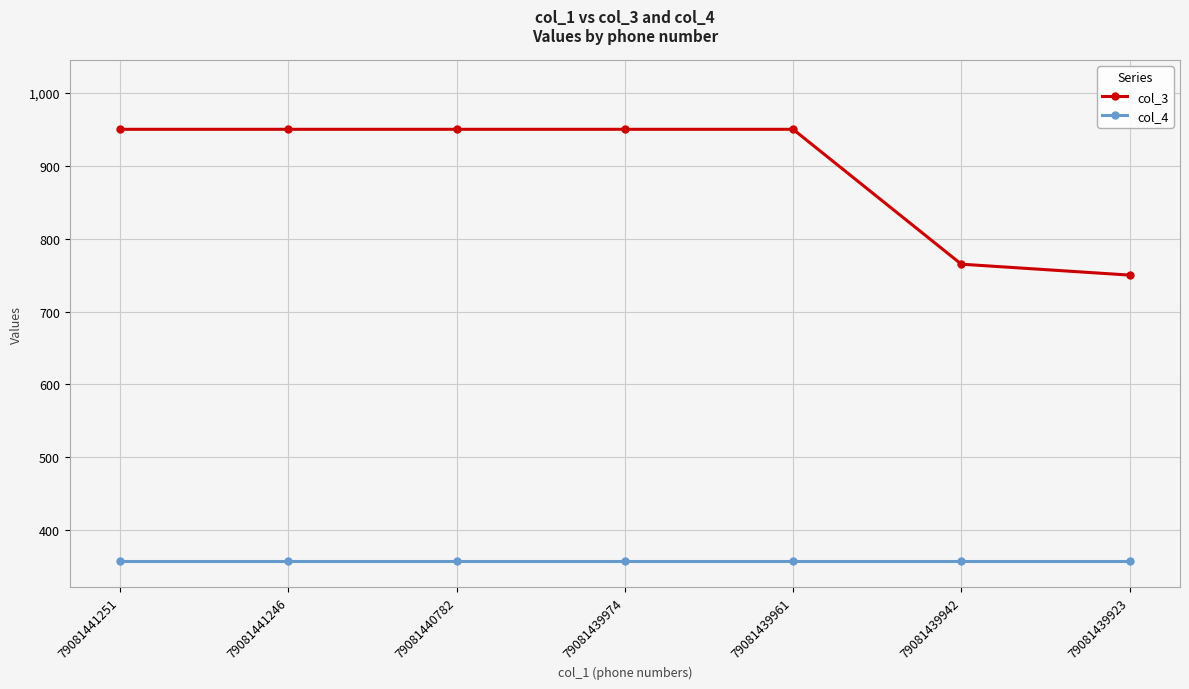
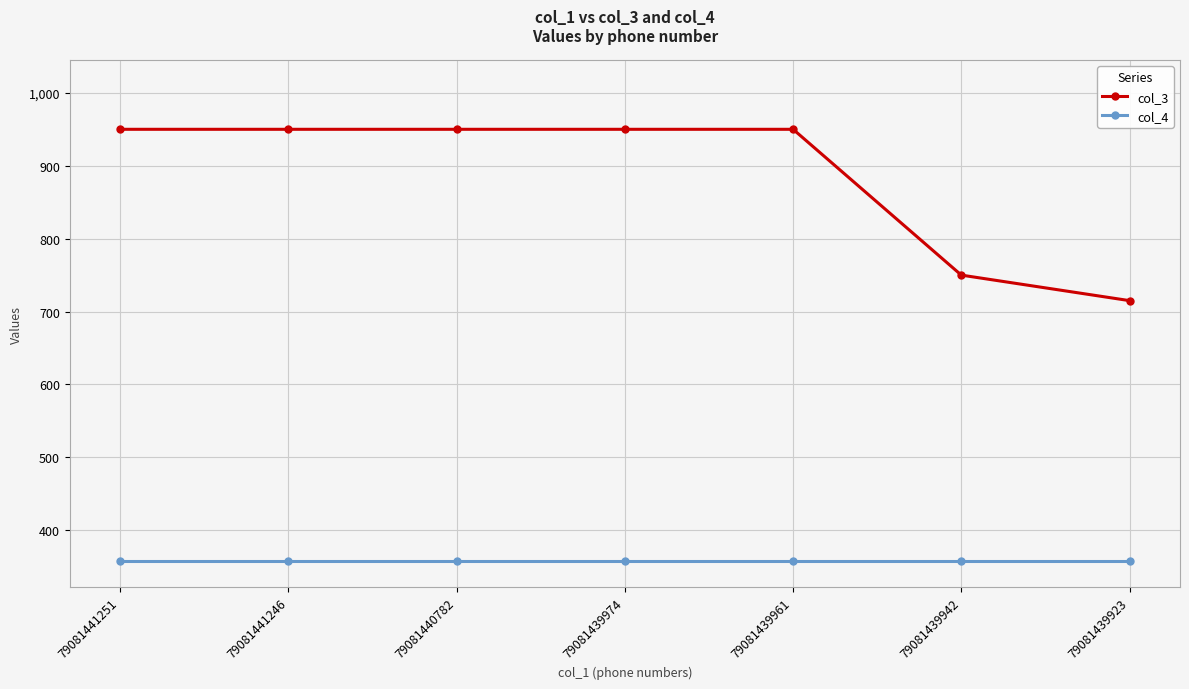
  {
    "col_3": {
      "79081441251": 950,
      "79081441246": 950,
      "79081440782": 950,
      "79081439974": 950,
      "79081439961": 950,
-     "79081439942": 770,
-     "79081439923": 750
+     "79081439942": 750,
+     "79081439923": 720
    },
    "col_4": {
      "79081441251": 360,
      "79081441246": 360,
      "79081440782": 360,
      "79081439974": 360,
      "79081439961": 360,
      "79081439942": 360,
      "79081439923": 360
    }
  }
